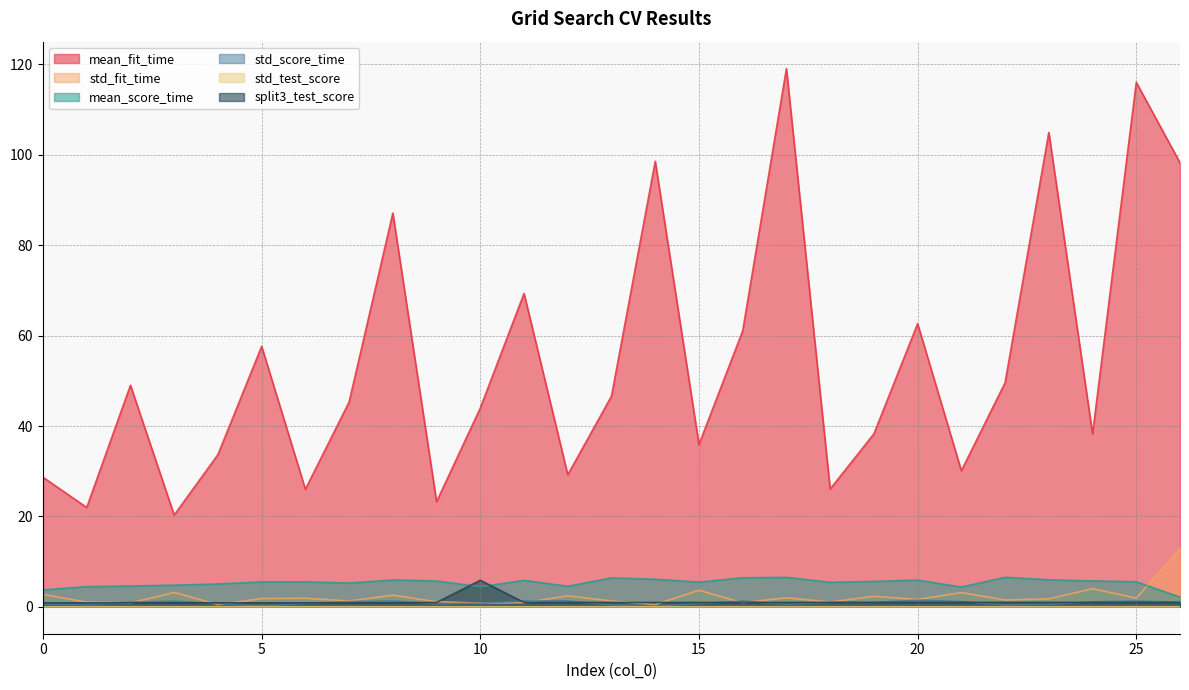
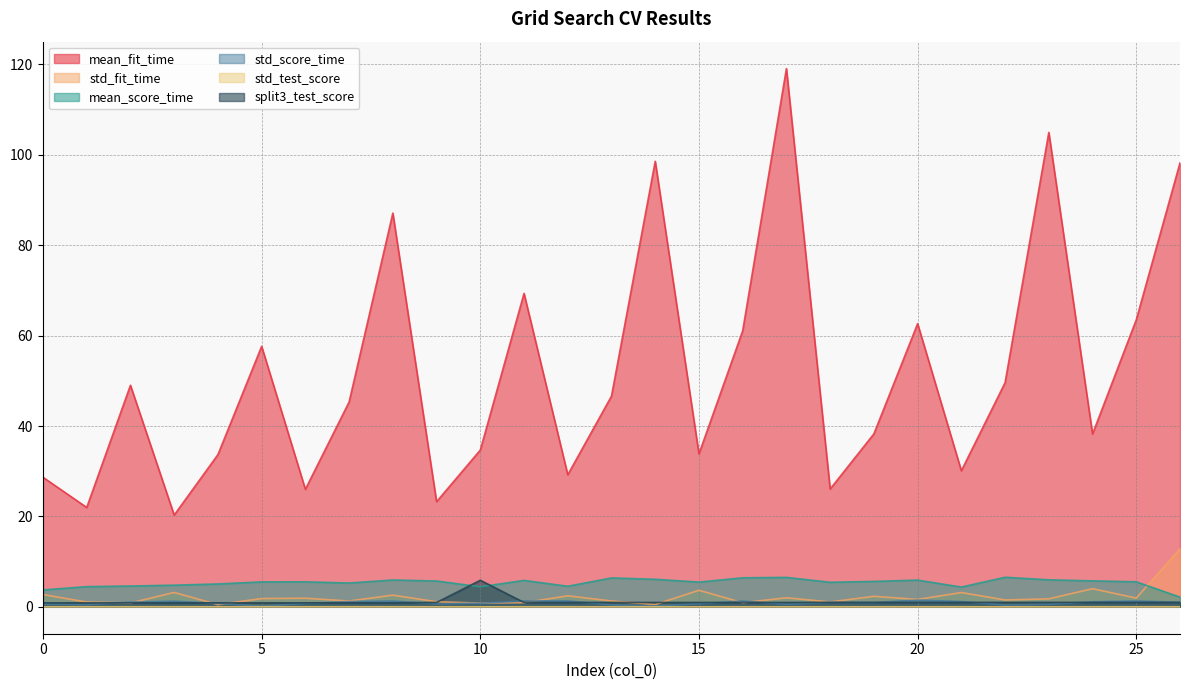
  {
    "mean_fit_time": {
      "0": 29,
      "5": 58,
-     "10": 44,
-     "15": 36,
+     "10": 35,
+     "15": 34,
      "20": 63,
-     "25": 116
+     "25": 64
    },
    "split3_test_score": {
      "5": 1,
      "10": 6
    }
  }
